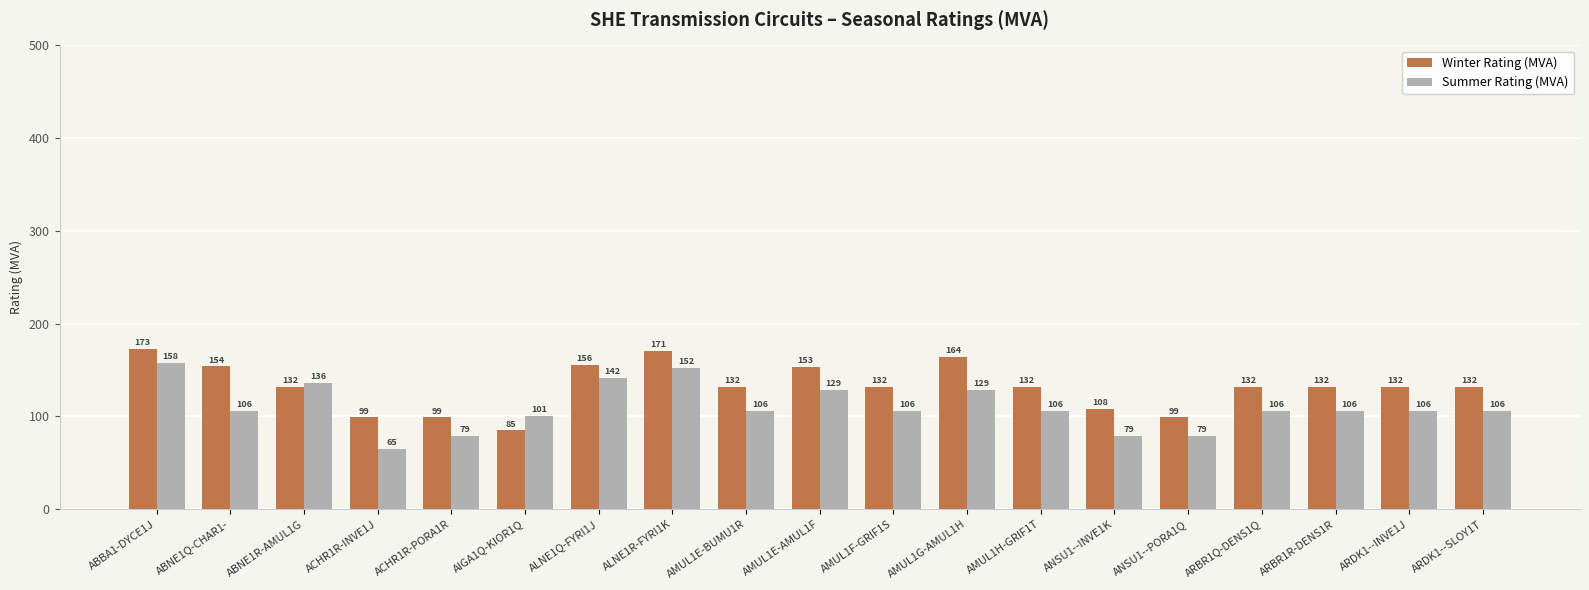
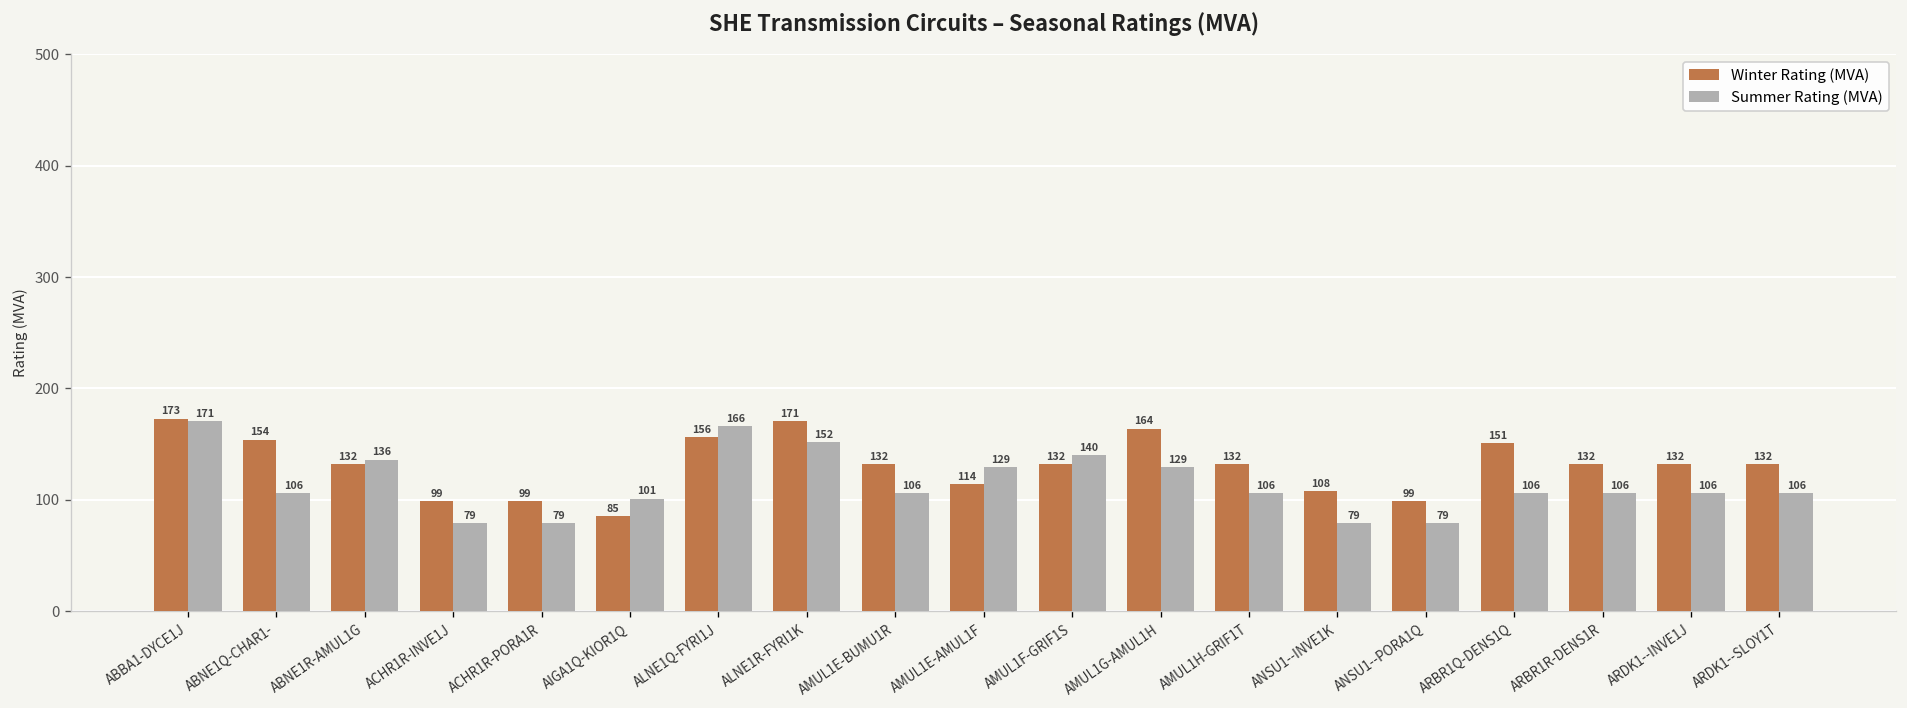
  {
    "Winter Rating (MVA)": {
      "ABBA1-DYCE1J": 173,
      "ABNE1Q-CHAR1-": 154,
      "ABNE1R-AMUL1G": 132,
      "ACHR1R-INVE1J": 99,
      "ACHR1R-PORA1R": 99,
      "AIGA1Q-KIOR1Q": 85,
      "ALNE1Q-FYRI1J": 156,
      "ALNE1R-FYRI1K": 171,
      "AMUL1E-BUMU1R": 132,
-     "AMUL1E-AMUL1F": 153,
+     "AMUL1E-AMUL1F": 114,
      "AMUL1F-GRIF1S": 132,
      "AMUL1G-AMUL1H": 164,
      "AMUL1H-GRIF1T": 132,
      "ANSU1--INVE1K": 108,
      "ANSU1--PORA1Q": 99,
-     "ARBR1Q-DENS1Q": 132,
+     "ARBR1Q-DENS1Q": 151,
      "ARBR1R-DENS1R": 132,
      "ARDK1--INVE1J": 132,
      "ARDK1--SLOY1T": 132
    },
    "Summer Rating (MVA)": {
-     "ABBA1-DYCE1J": 158,
+     "ABBA1-DYCE1J": 171,
      "ABNE1Q-CHAR1-": 106,
      "ABNE1R-AMUL1G": 136,
-     "ACHR1R-INVE1J": 65,
+     "ACHR1R-INVE1J": 79,
      "ACHR1R-PORA1R": 79,
      "AIGA1Q-KIOR1Q": 101,
-     "ALNE1Q-FYRI1J": 142,
+     "ALNE1Q-FYRI1J": 166,
      "ALNE1R-FYRI1K": 152,
      "AMUL1E-BUMU1R": 106,
      "AMUL1E-AMUL1F": 129,
-     "AMUL1F-GRIF1S": 106,
+     "AMUL1F-GRIF1S": 140,
      "AMUL1G-AMUL1H": 129,
      "AMUL1H-GRIF1T": 106,
      "ANSU1--INVE1K": 79,
      "ANSU1--PORA1Q": 79,
      "ARBR1Q-DENS1Q": 106,
      "ARBR1R-DENS1R": 106,
      "ARDK1--INVE1J": 106,
      "ARDK1--SLOY1T": 106
    }
  }
